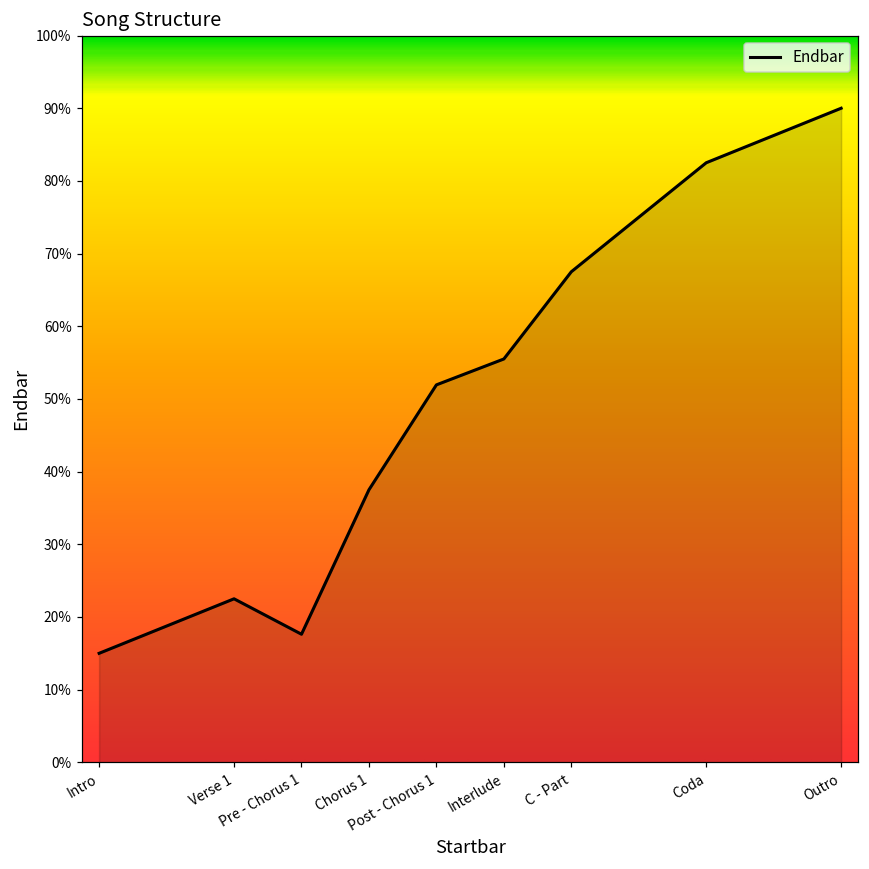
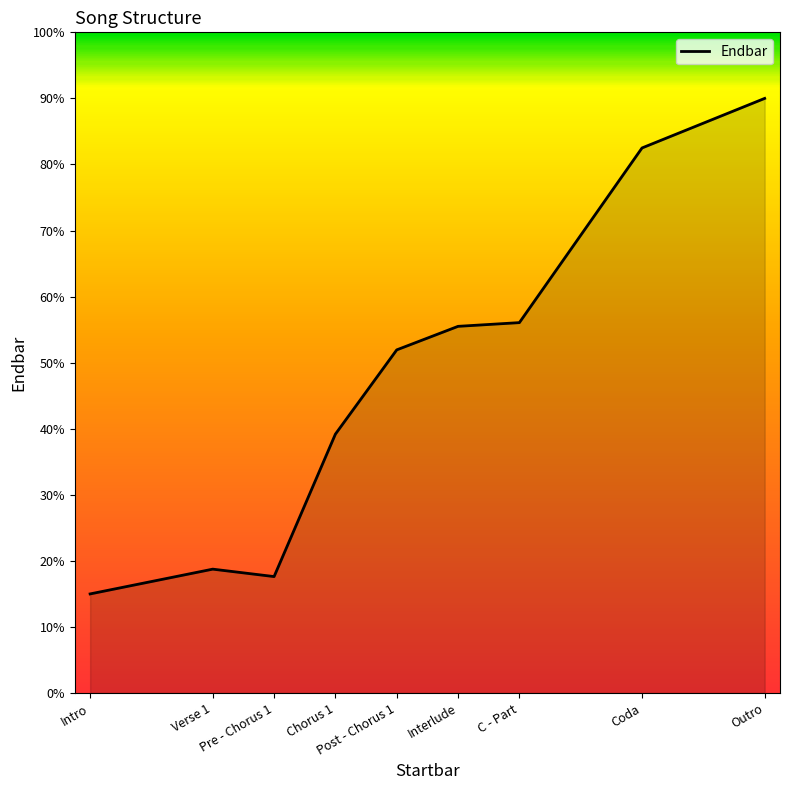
  {
    "Intro": "15%",
-   "Verse 1": "23%",
+   "Verse 1": "19%",
    "Pre - Chorus 1": "18%",
-   "Chorus 1": "38%",
+   "Chorus 1": "39%",
    "Post - Chorus 1": "52%",
    "Interlude": "56%",
-   "C - Part": "68%",
+   "C - Part": "56%",
    "Coda": "83%",
    "Outro": "90%"
  }
